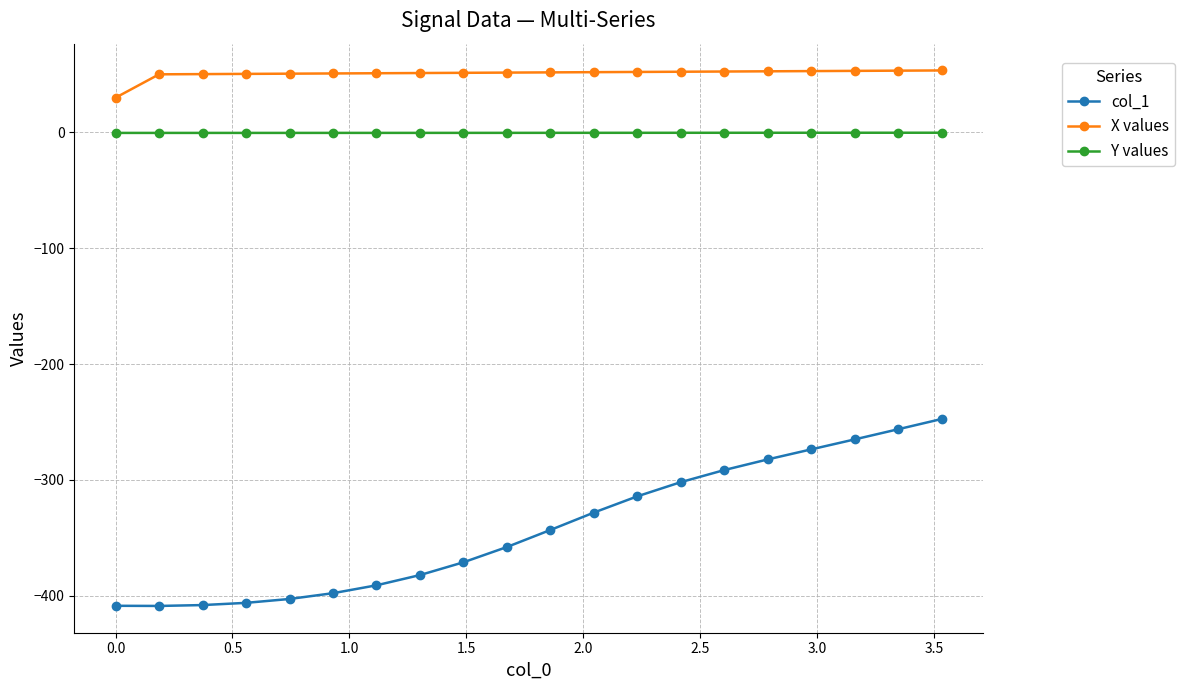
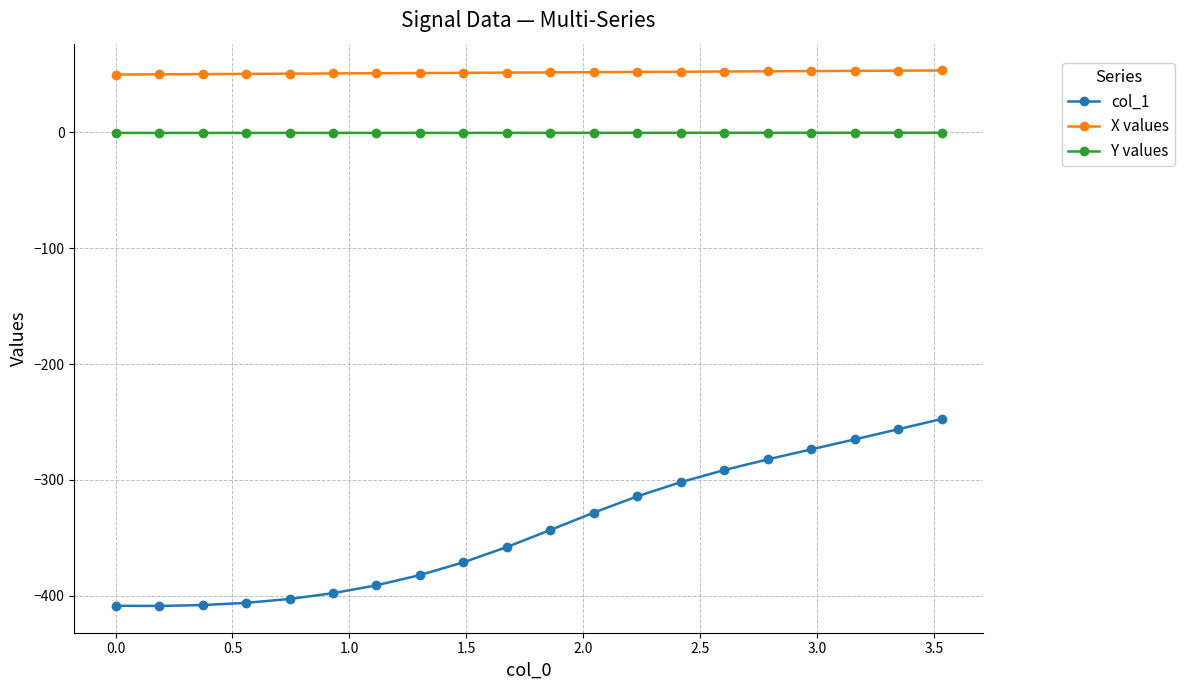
  {
    "col_1": {
      "0.0": -409
    },
    "X values": {
-     "0.0": 30
+     "0.0": 50
    },
    "Y values": {
      "0.0": 0
    }
  }
